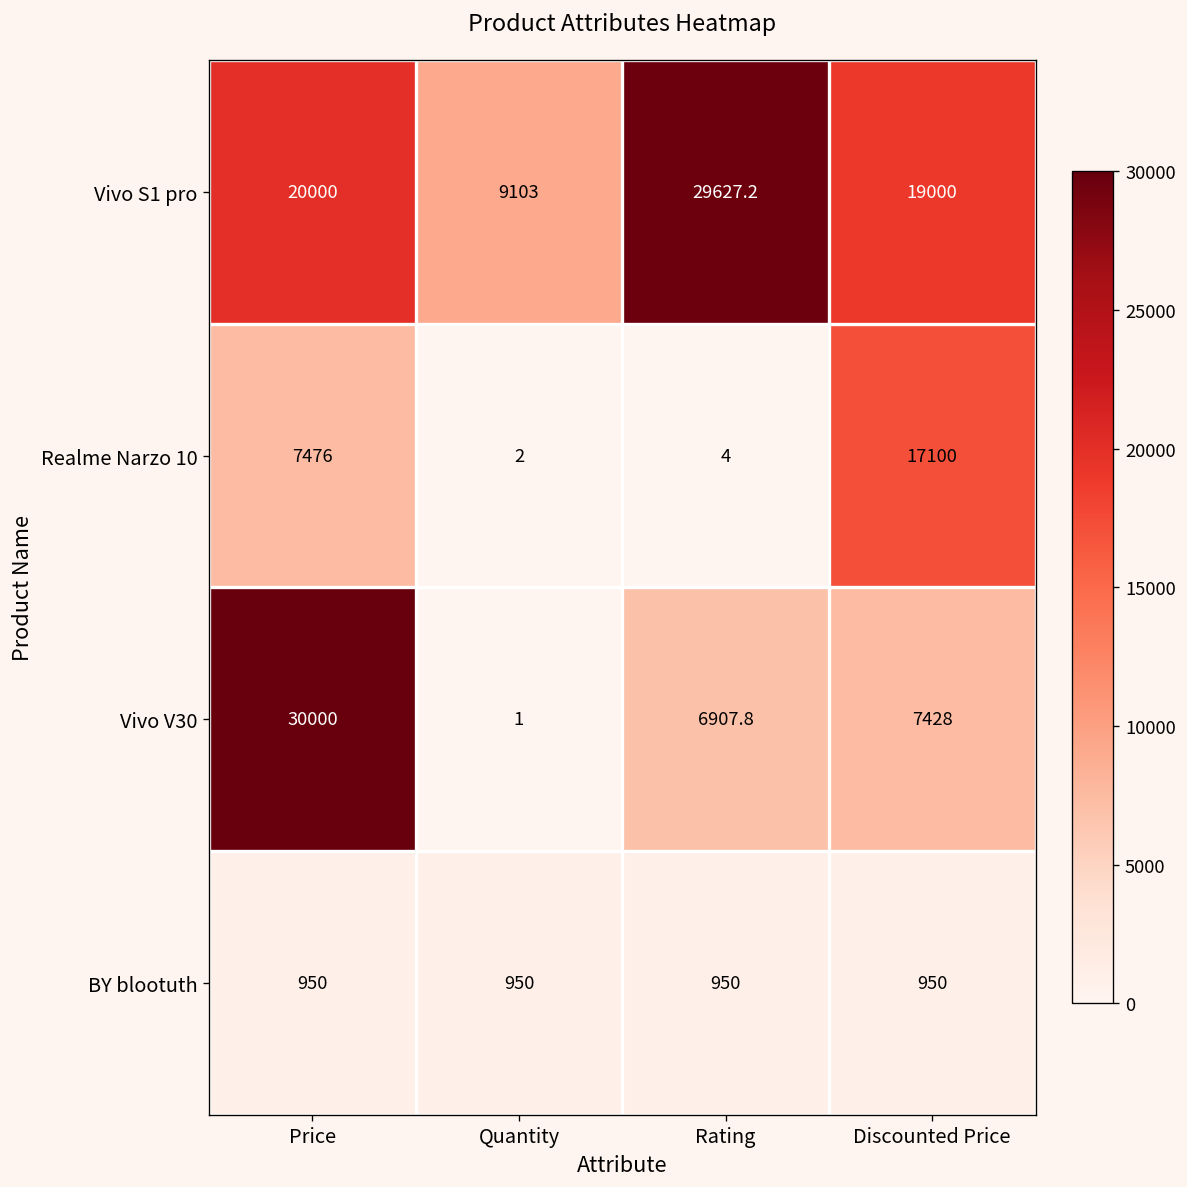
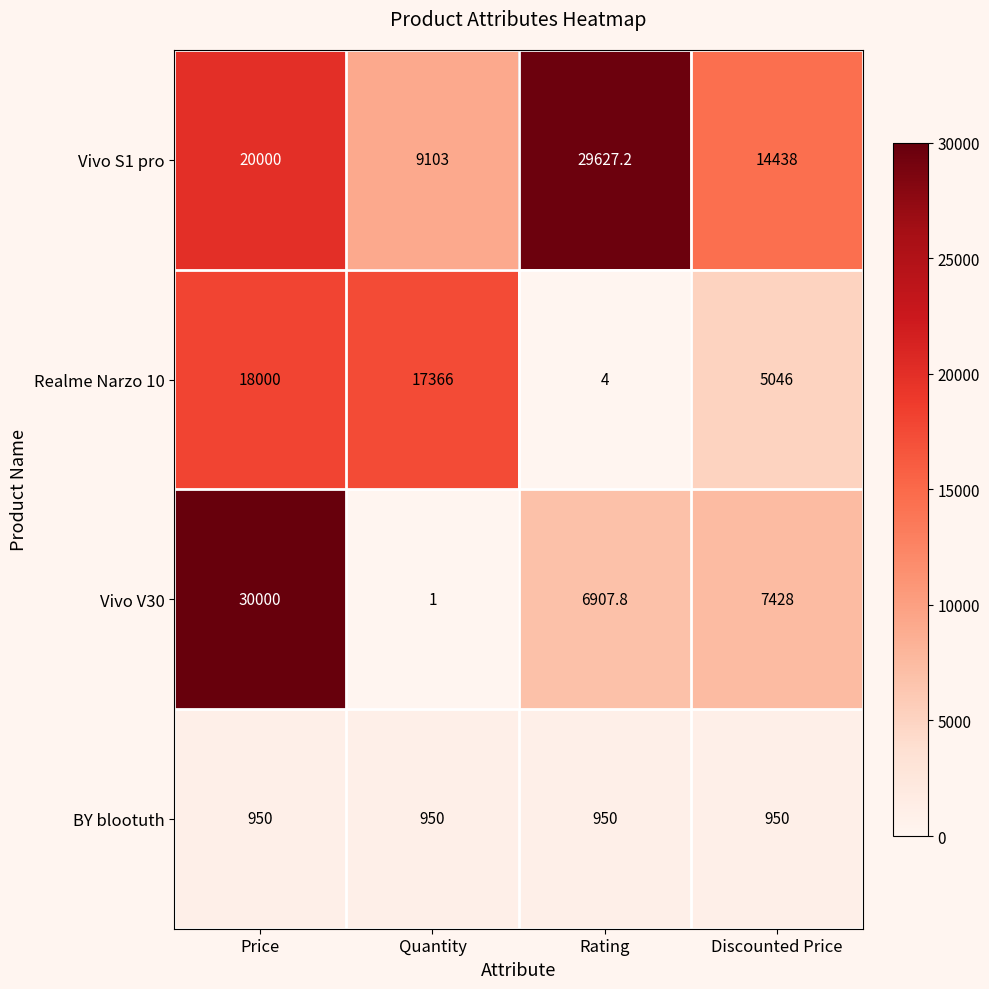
  {
    "Vivo S1 pro": {
      "Price": 20000,
      "Quantity": 9103,
      "Rating": 29627.2,
-     "Discounted Price": 19000
+     "Discounted Price": 14438
    },
    "Realme Narzo 10": {
-     "Price": 7476,
-     "Quantity": 2,
+     "Price": 18000,
+     "Quantity": 17366,
      "Rating": 4,
-     "Discounted Price": 17100
+     "Discounted Price": 5046
    },
    "Vivo V30": {
      "Price": 30000,
      "Quantity": 1,
      "Rating": 6907.8,
      "Discounted Price": 7428
    },
    "BY blootuth": {
      "Price": 950,
      "Quantity": 950,
      "Rating": 950,
      "Discounted Price": 950
    }
  }
